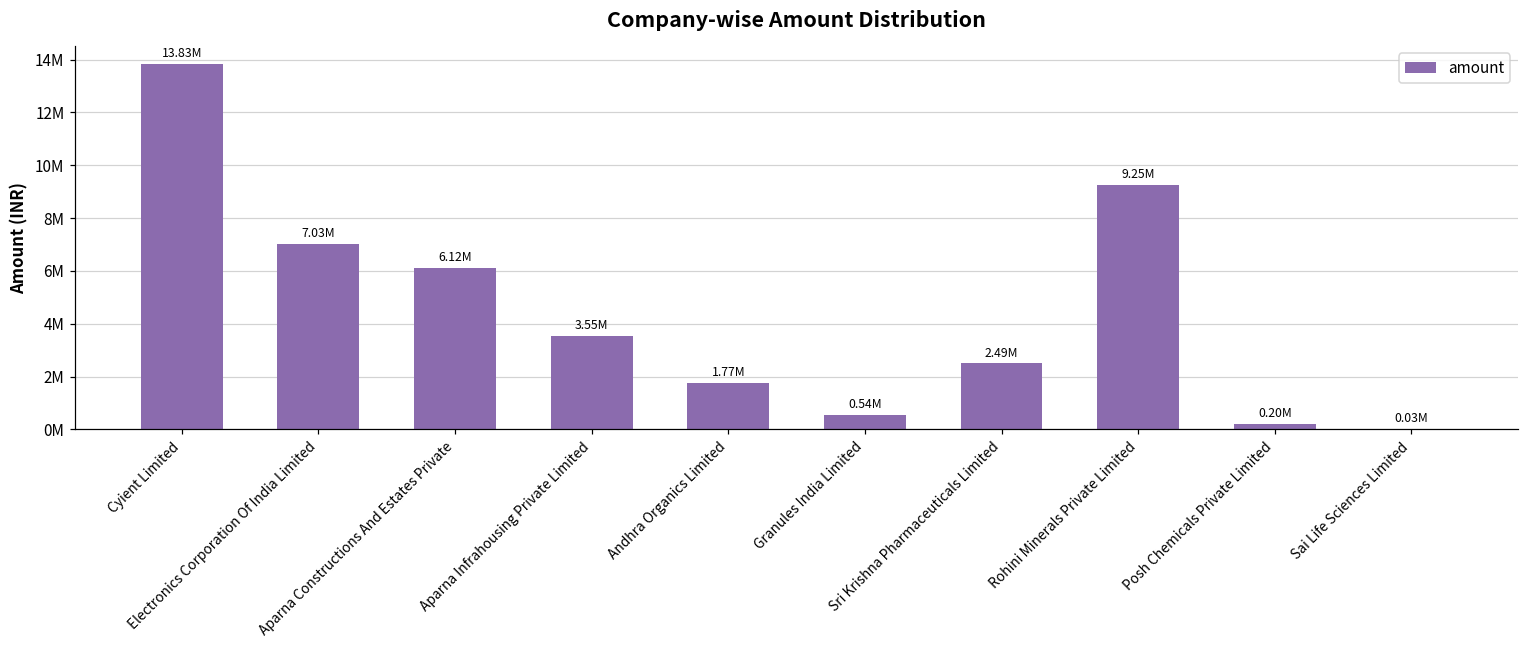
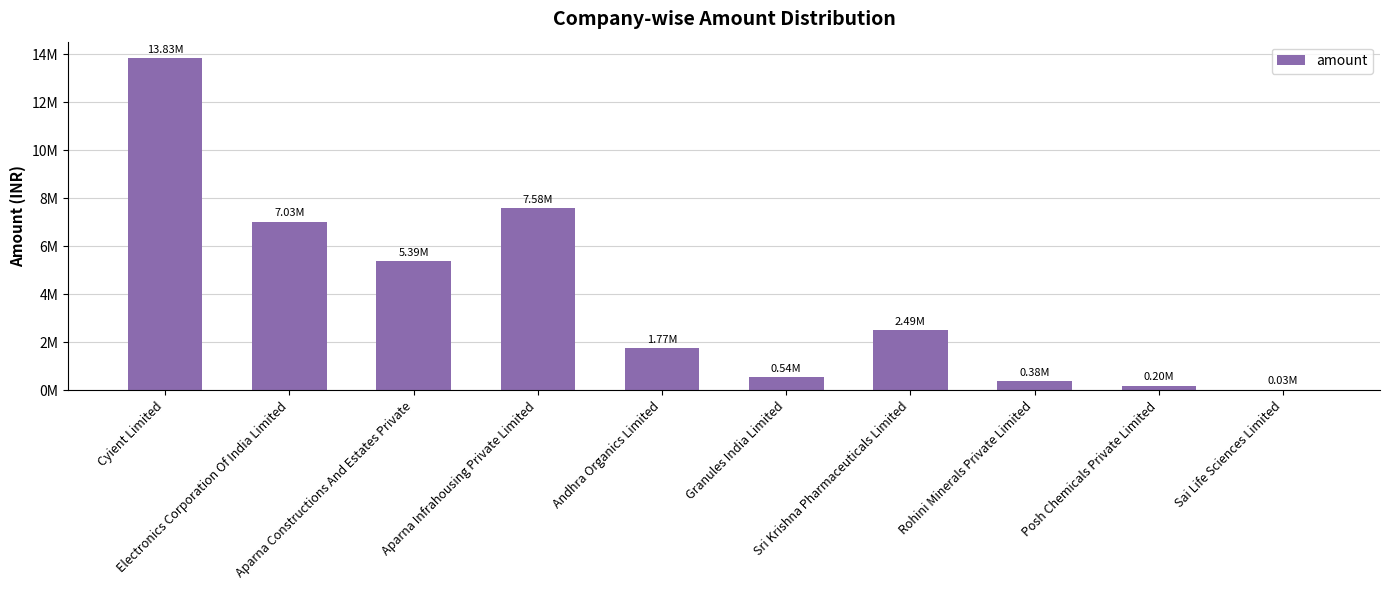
  {
    "Cyient Limited": "13.83M",
    "Electronics Corporation Of India Limited": "7.03M",
-   "Aparna Constructions And Estates Private": "6.12M",
-   "Aparna Infrahousing Private Limited": "3.55M",
+   "Aparna Constructions And Estates Private": "5.39M",
+   "Aparna Infrahousing Private Limited": "7.58M",
    "Andhra Organics Limited": "1.77M",
    "Granules India Limited": "0.54M",
    "Sri Krishna Pharmaceuticals Limited": "2.49M",
-   "Rohini Minerals Private Limited": "9.25M",
+   "Rohini Minerals Private Limited": "0.38M",
    "Posh Chemicals Private Limited": "0.20M",
    "Sai Life Sciences Limited": "0.03M"
  }
